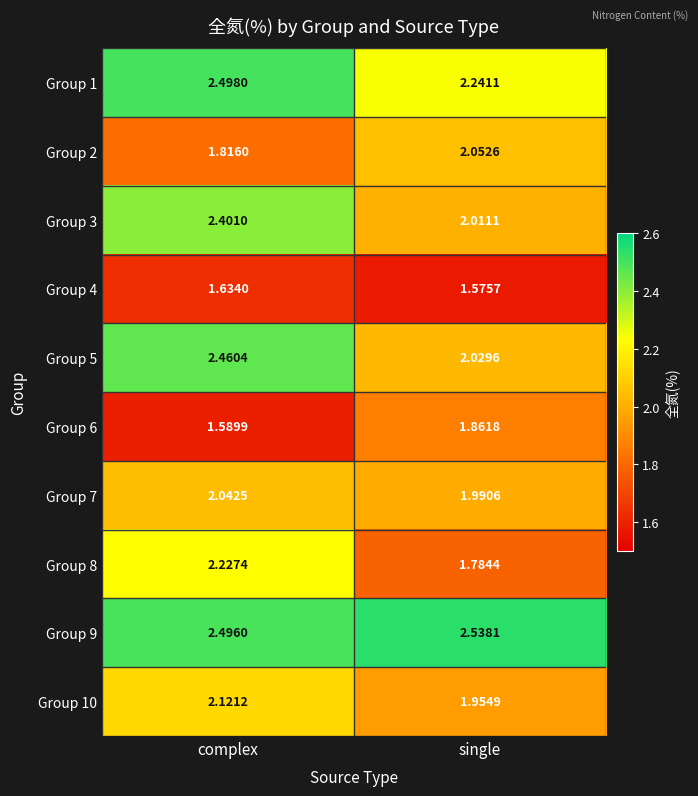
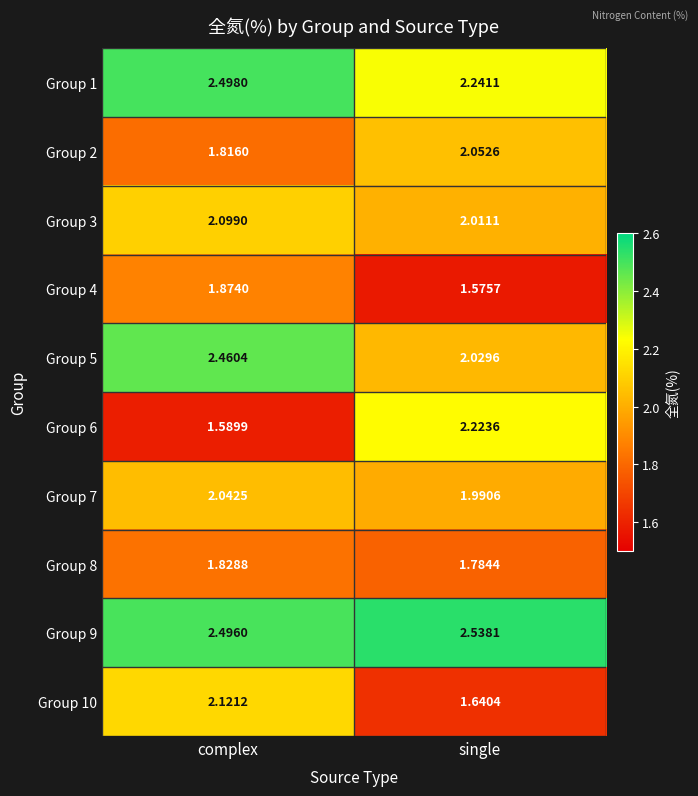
  {
    "Group 1": {
      "complex": 2.4980,
      "single": 2.2411
    },
    "Group 2": {
      "complex": 1.8160,
      "single": 2.0526
    },
    "Group 3": {
-     "complex": 2.4010,
+     "complex": 2.0990,
      "single": 2.0111
    },
    "Group 4": {
-     "complex": 1.6340,
+     "complex": 1.8740,
      "single": 1.5757
    },
    "Group 5": {
      "complex": 2.4604,
      "single": 2.0296
    },
    "Group 6": {
      "complex": 1.5899,
-     "single": 1.8618
+     "single": 2.2236
    },
    "Group 7": {
      "complex": 2.0425,
      "single": 1.9906
    },
    "Group 8": {
-     "complex": 2.2274,
+     "complex": 1.8288,
      "single": 1.7844
    },
    "Group 9": {
      "complex": 2.4960,
      "single": 2.5381
    },
    "Group 10": {
      "complex": 2.1212,
-     "single": 1.9549
+     "single": 1.6404
    }
  }
